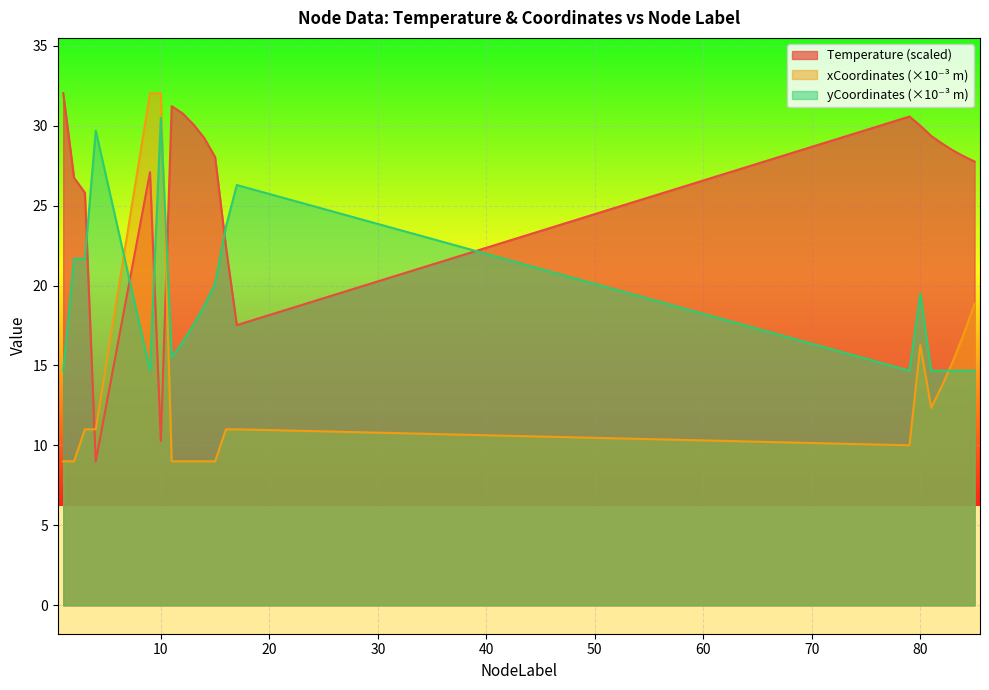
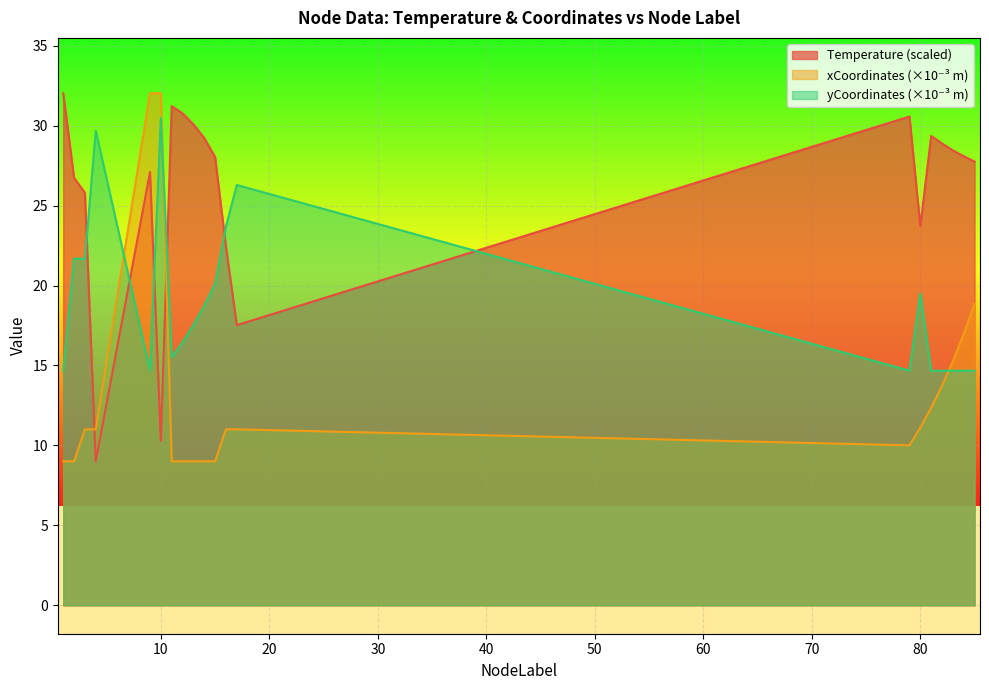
  {
    "Temperature (scaled)": {
      "10": 10.3,
-     "80": 30.0
+     "80": 23.7
    },
    "xCoordinates (×10⁻³ m)": {
      "10": 32.0,
-     "80": 16.3
+     "80": 11.1
    },
    "yCoordinates (×10⁻³ m)": {
      "10": 30.5,
      "80": 19.5
    }
  }
